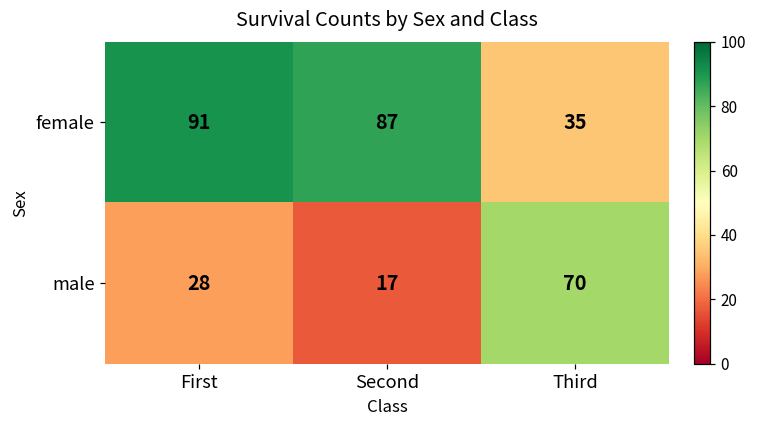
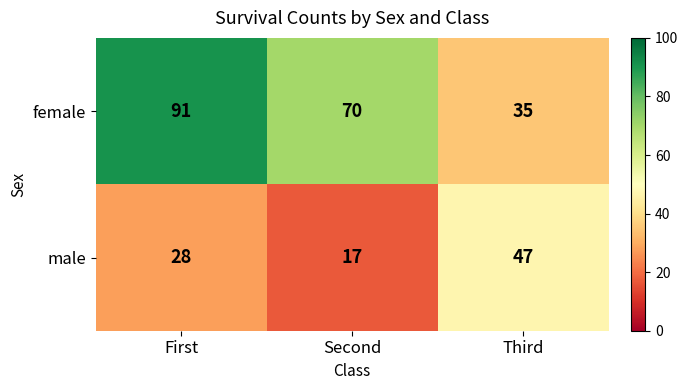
  {
    "female": {
      "First": 91,
-     "Second": 87,
+     "Second": 70,
      "Third": 35
    },
    "male": {
      "First": 28,
      "Second": 17,
-     "Third": 70
+     "Third": 47
    }
  }
